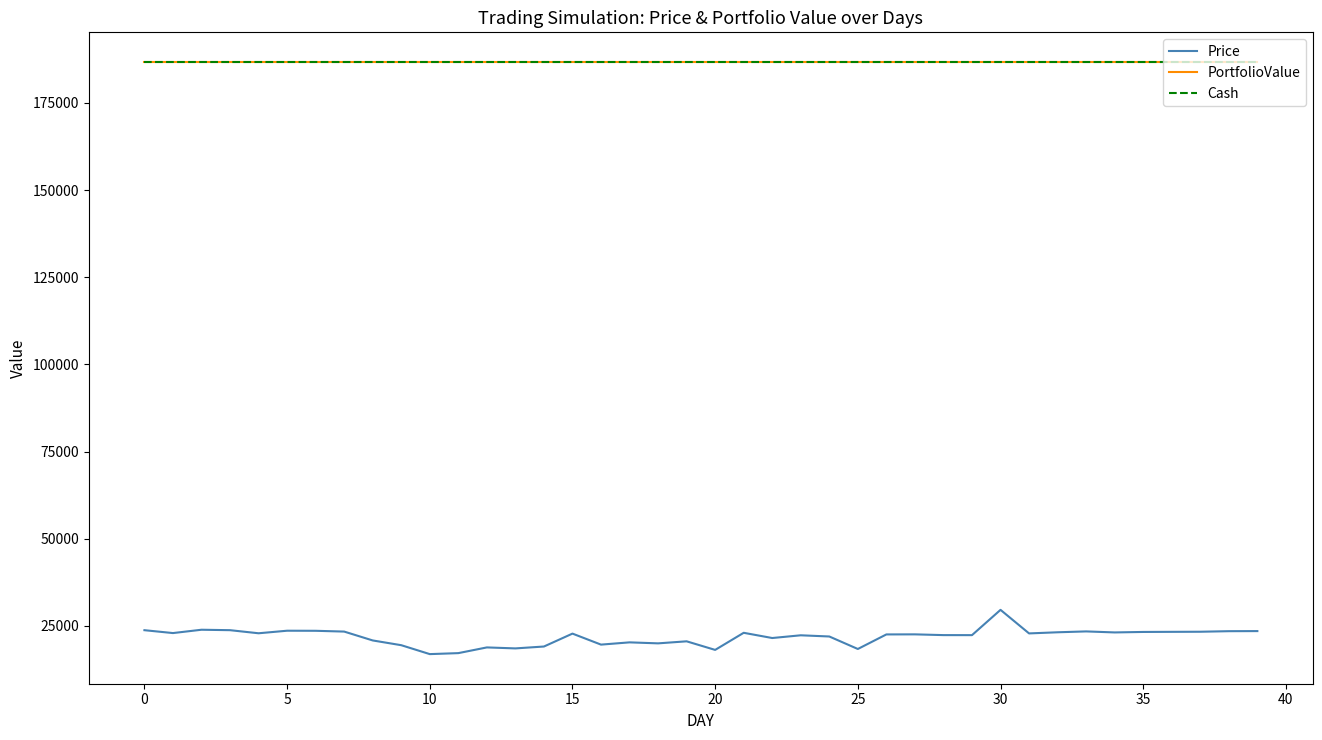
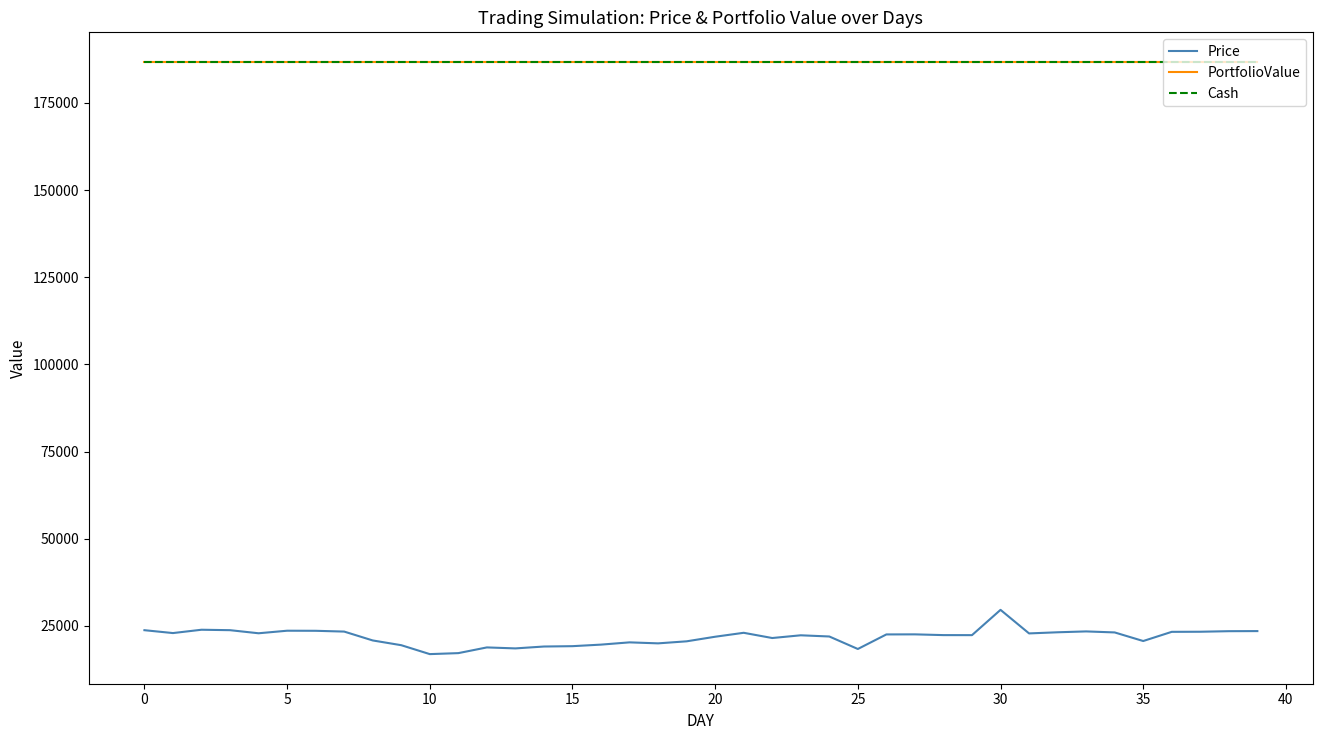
  {
    "Price": {
      "0": 24000,
      "5": 24000,
      "10": 17000,
-     "15": 23000,
-     "20": 18000,
+     "15": 19000,
+     "20": 22000,
      "25": 18000,
      "30": 30000,
-     "35": 23000
+     "35": 21000
    },
    "Cash": {
      "0": 187000,
      "5": 187000,
      "10": 187000,
      "15": 187000,
      "20": 187000,
      "25": 187000,
      "30": 187000,
      "35": 187000
    }
  }
